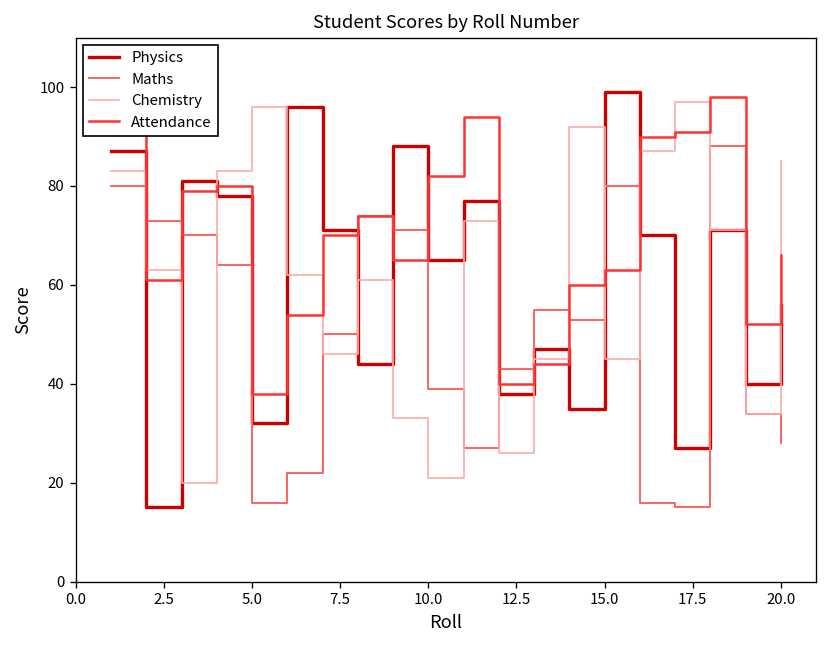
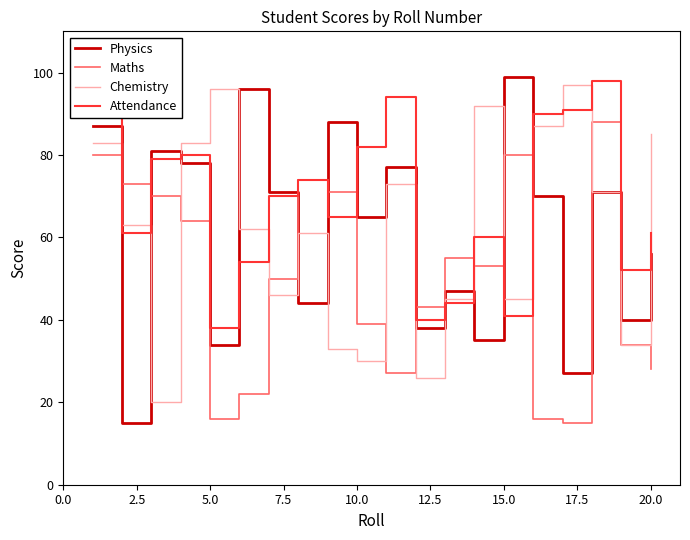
  {
    "Physics": {
-     "5.0": 32,
+     "5.0": 34,
      "10.0": 65,
      "15.0": 99,
      "20.0": 56
    },
    "Maths": {
      "5.0": 16,
      "10.0": 39,
      "15.0": 80,
      "20.0": 28
    },
    "Chemistry": {
      "5.0": 96,
-     "10.0": 21,
+     "10.0": 30,
      "15.0": 45,
      "20.0": 85
    },
    "Attendance": {
      "5.0": 38,
      "10.0": 82,
-     "15.0": 63,
-     "20.0": 66
+     "15.0": 41,
+     "20.0": 61
    }
  }
